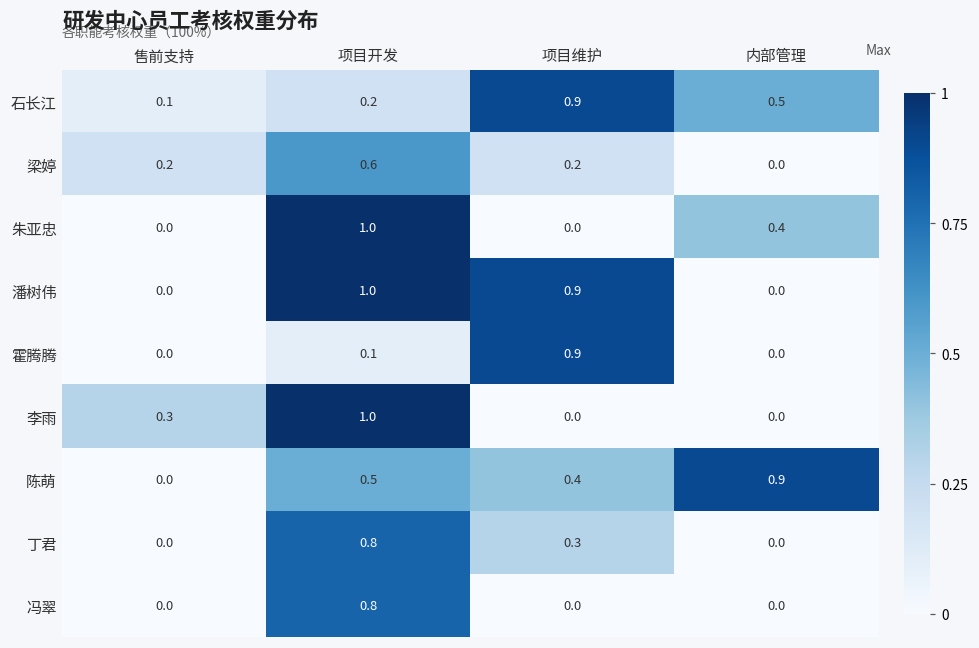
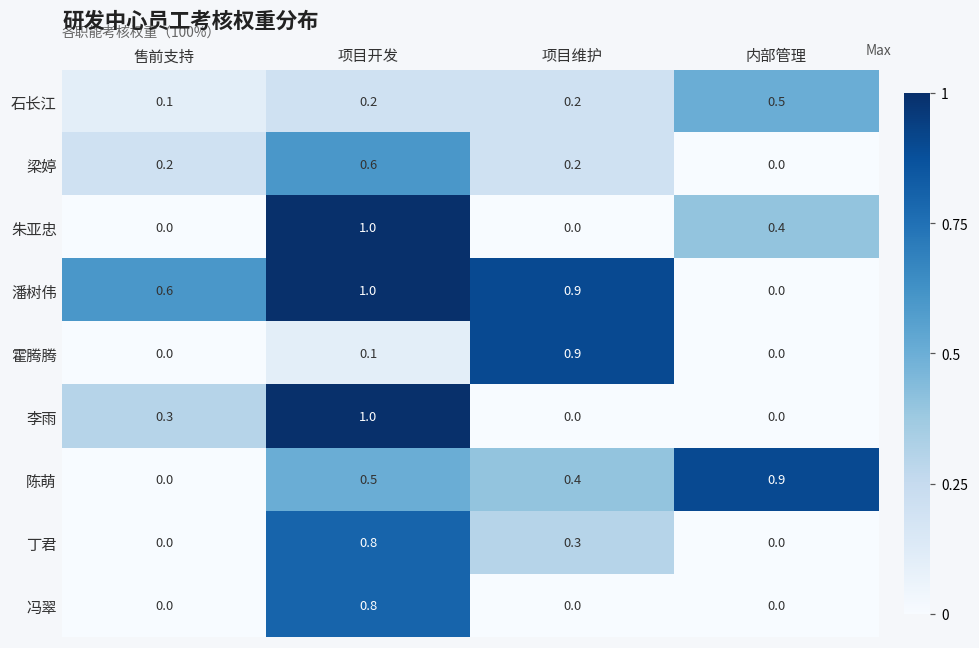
  {
    "石长江": {
      "售前支持": 0.1,
      "项目开发": 0.2,
-     "项目维护": 0.9,
+     "项目维护": 0.2,
      "内部管理": 0.5
    },
    "梁婷": {
      "售前支持": 0.2,
      "项目开发": 0.6,
      "项目维护": 0.2,
      "内部管理": 0.0
    },
    "朱亚忠": {
      "售前支持": 0.0,
      "项目开发": 1.0,
      "项目维护": 0.0,
      "内部管理": 0.4
    },
    "潘树伟": {
-     "售前支持": 0.0,
+     "售前支持": 0.6,
      "项目开发": 1.0,
      "项目维护": 0.9,
      "内部管理": 0.0
    },
    "霍腾腾": {
      "售前支持": 0.0,
      "项目开发": 0.1,
      "项目维护": 0.9,
      "内部管理": 0.0
    },
    "李雨": {
      "售前支持": 0.3,
      "项目开发": 1.0,
      "项目维护": 0.0,
      "内部管理": 0.0
    },
    "陈萌": {
      "售前支持": 0.0,
      "项目开发": 0.5,
      "项目维护": 0.4,
      "内部管理": 0.9
    },
    "丁君": {
      "售前支持": 0.0,
      "项目开发": 0.8,
      "项目维护": 0.3,
      "内部管理": 0.0
    },
    "冯翠": {
      "售前支持": 0.0,
      "项目开发": 0.8,
      "项目维护": 0.0,
      "内部管理": 0.0
    }
  }
